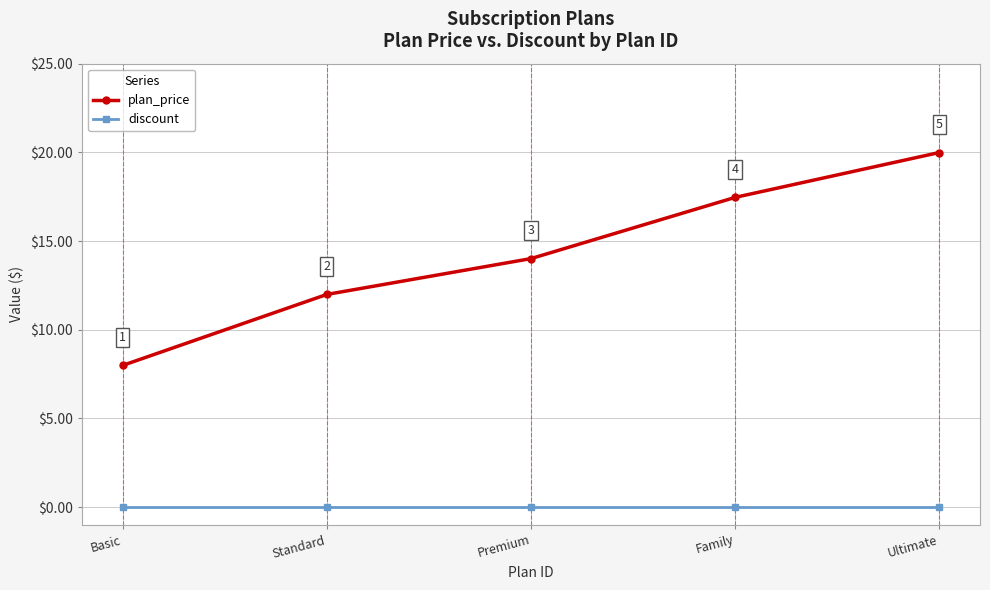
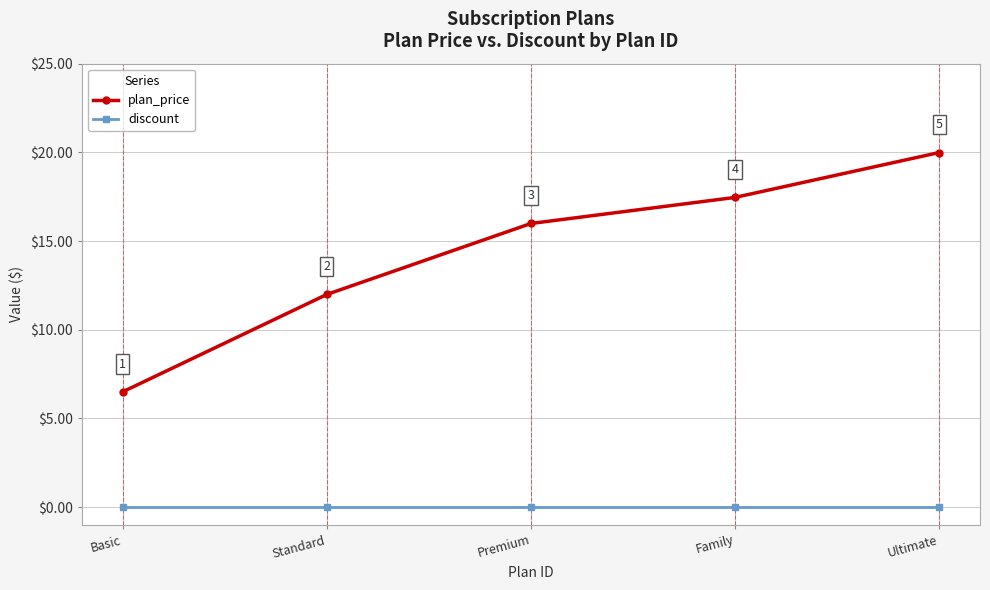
  {
    "plan_price": {
-     "Basic": "$8.0",
-     "Premium": "$14.0"
+     "Basic": "$6.5",
+     "Premium": "$16.0"
    },
    "discount": {
      "Basic": "$0.0",
      "Standard": "$0.0",
      "Premium": "$0.0",
      "Family": "$0.0",
      "Ultimate": "$0.0"
    }
  }
